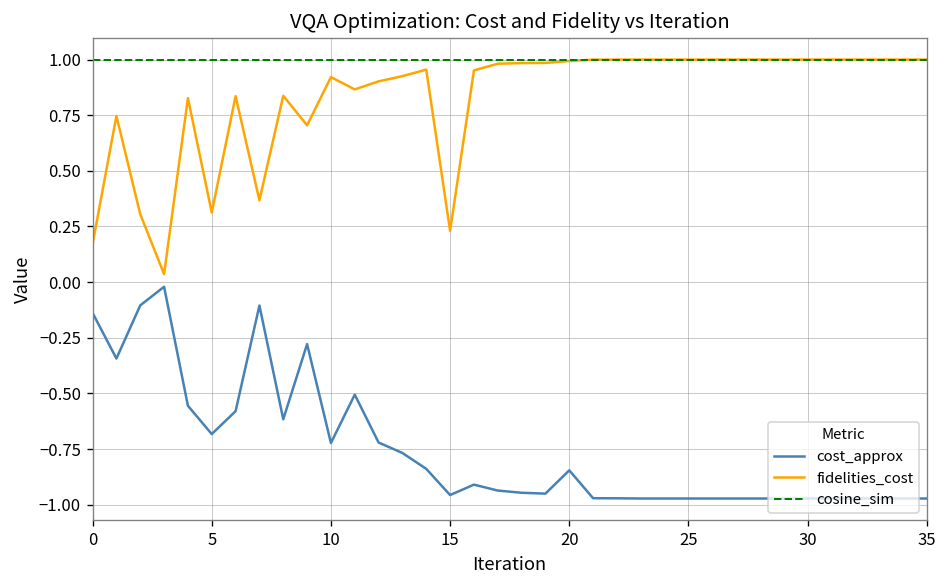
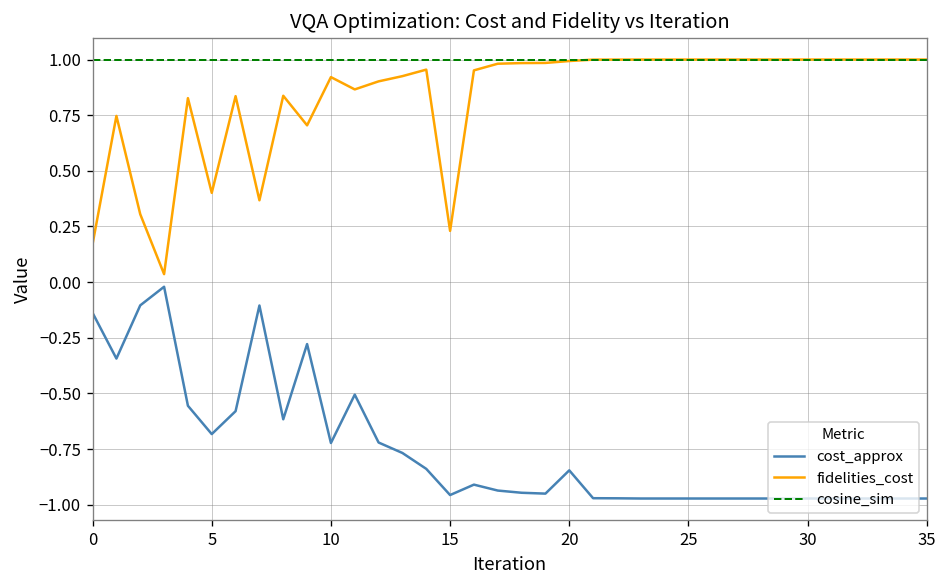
  {
    "cost_approx": {
      "0": -0.14,
      "5": -0.68,
      "10": -0.72,
      "15": -0.96,
      "20": -0.85,
      "25": -0.97,
      "35": -0.97
    },
    "fidelities_cost": {
      "0": 0.17,
-     "5": 0.31,
+     "5": 0.40,
      "10": 0.92,
      "15": 0.23
    },
    "cosine_sim": {
      "0": 1.00,
      "5": 1.00,
      "10": 1.00,
      "15": 1.00
    }
  }
